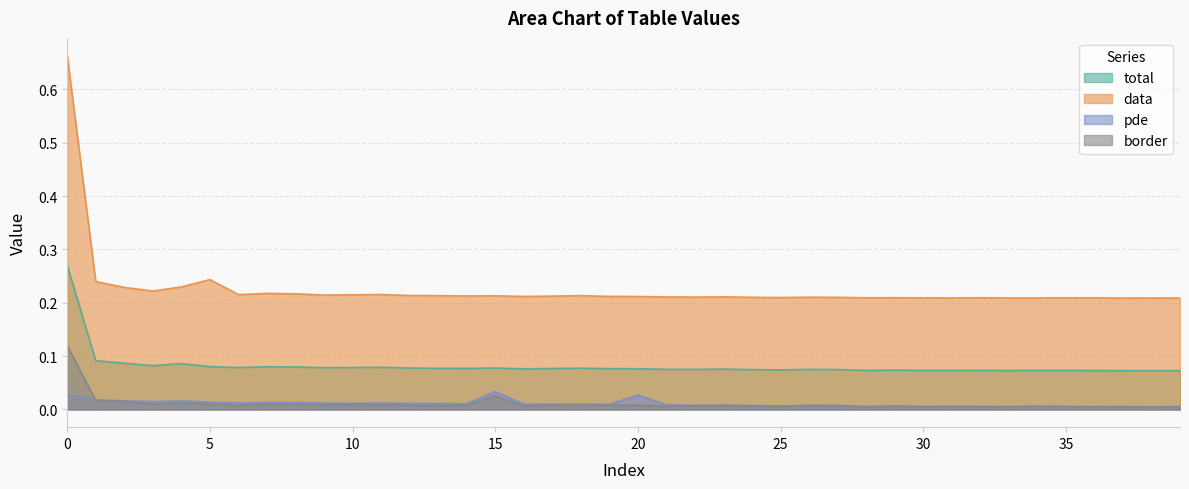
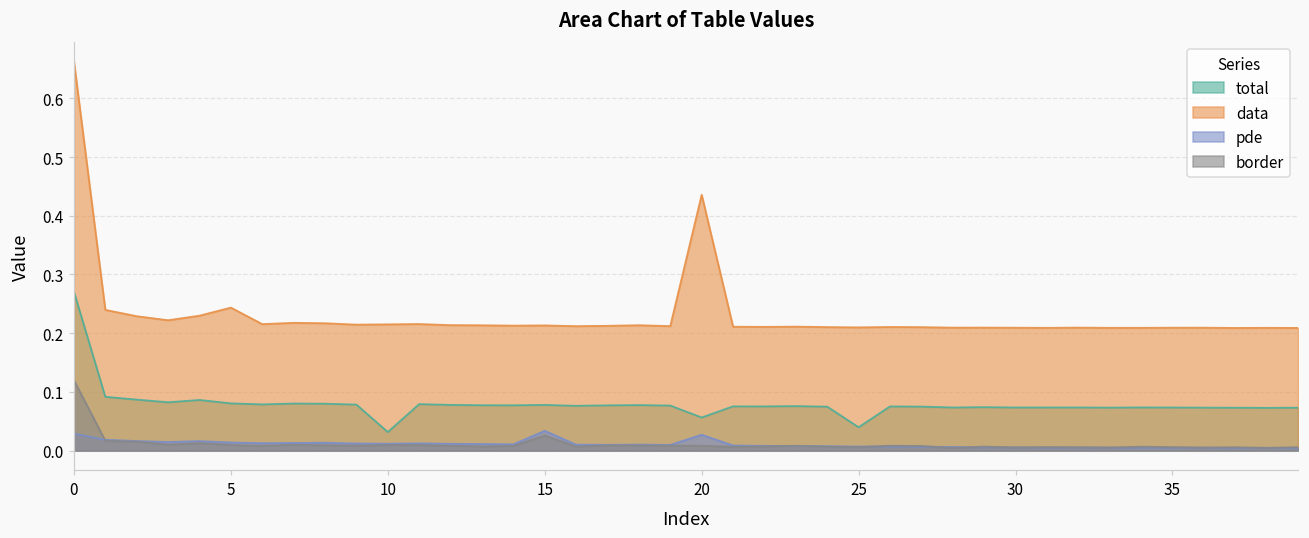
  {
    "total": {
      "0": 0.27,
      "5": 0.08,
-     "10": 0.08,
+     "10": 0.03,
      "15": 0.08,
-     "20": 0.08,
-     "25": 0.07,
+     "20": 0.06,
+     "25": 0.04,
      "30": 0.07,
      "35": 0.07
    },
    "data": {
      "0": 0.66,
      "5": 0.24,
      "10": 0.21,
      "15": 0.21,
-     "20": 0.21,
+     "20": 0.44,
      "25": 0.21,
      "30": 0.21,
      "35": 0.21
    },
    "pde": {
      "0": 0.03,
      "15": 0.03,
      "20": 0.03
    },
    "border": {
      "0": 0.12,
      "15": 0.03,
      "20": 0.01
    }
  }
